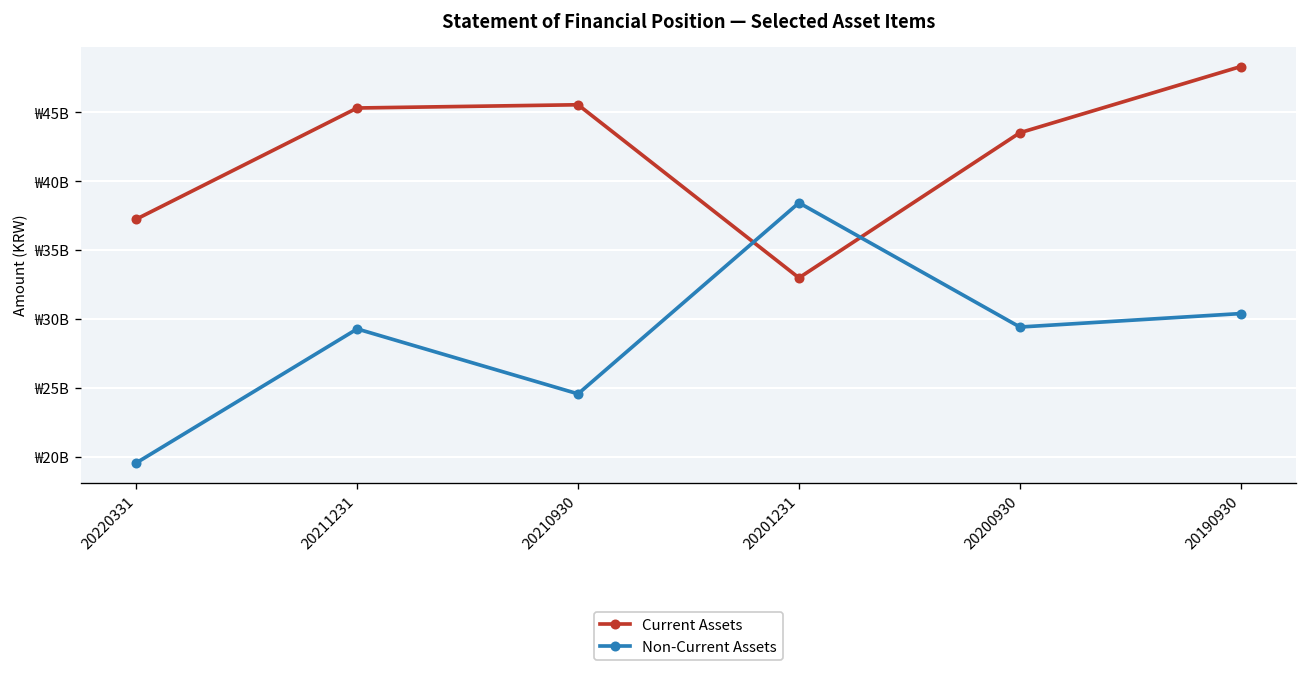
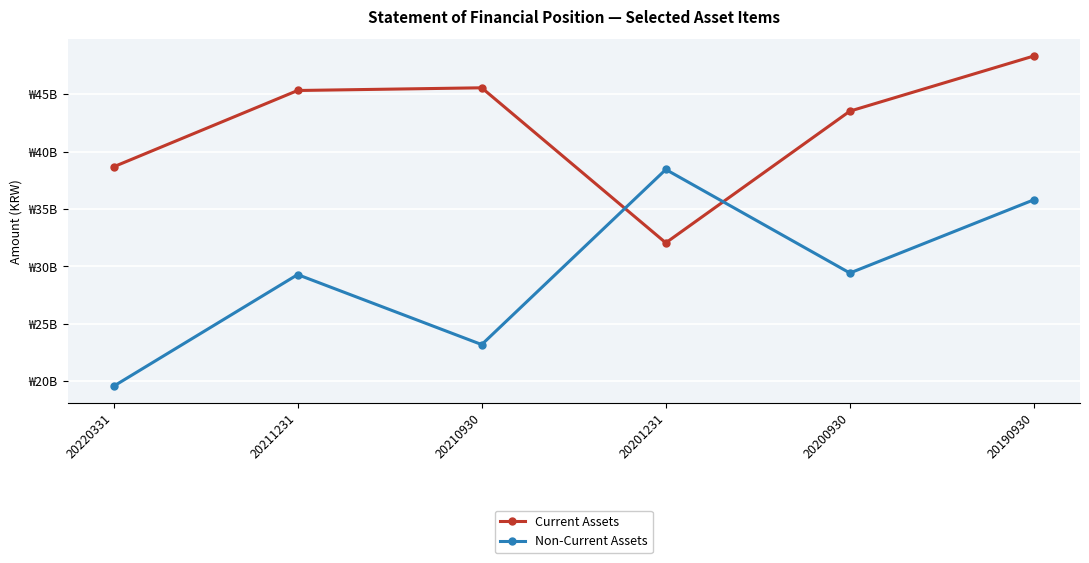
  {
    "Current Assets": {
-     "20220331": "₩37200000000",
+     "20220331": "₩38700000000",
      "20211231": "₩45300000000",
      "20210930": "₩45600000000",
-     "20201231": "₩33000000000",
+     "20201231": "₩32000000000",
      "20200930": "₩43500000000",
      "20190930": "₩48300000000"
    },
    "Non-Current Assets": {
      "20220331": "₩19500000000",
      "20211231": "₩29300000000",
-     "20210930": "₩24600000000",
+     "20210930": "₩23200000000",
      "20201231": "₩38400000000",
      "20200930": "₩29400000000",
-     "20190930": "₩30400000000"
+     "20190930": "₩35800000000"
    }
  }
